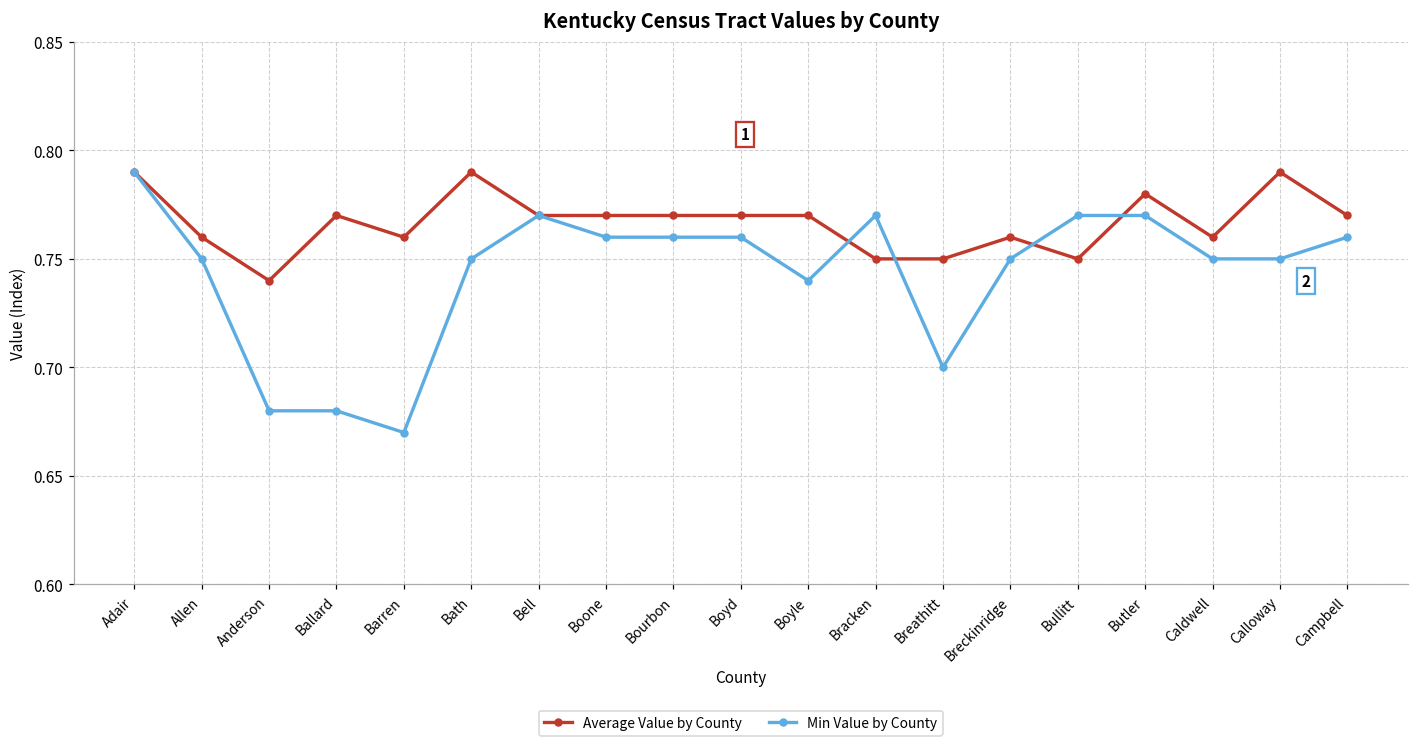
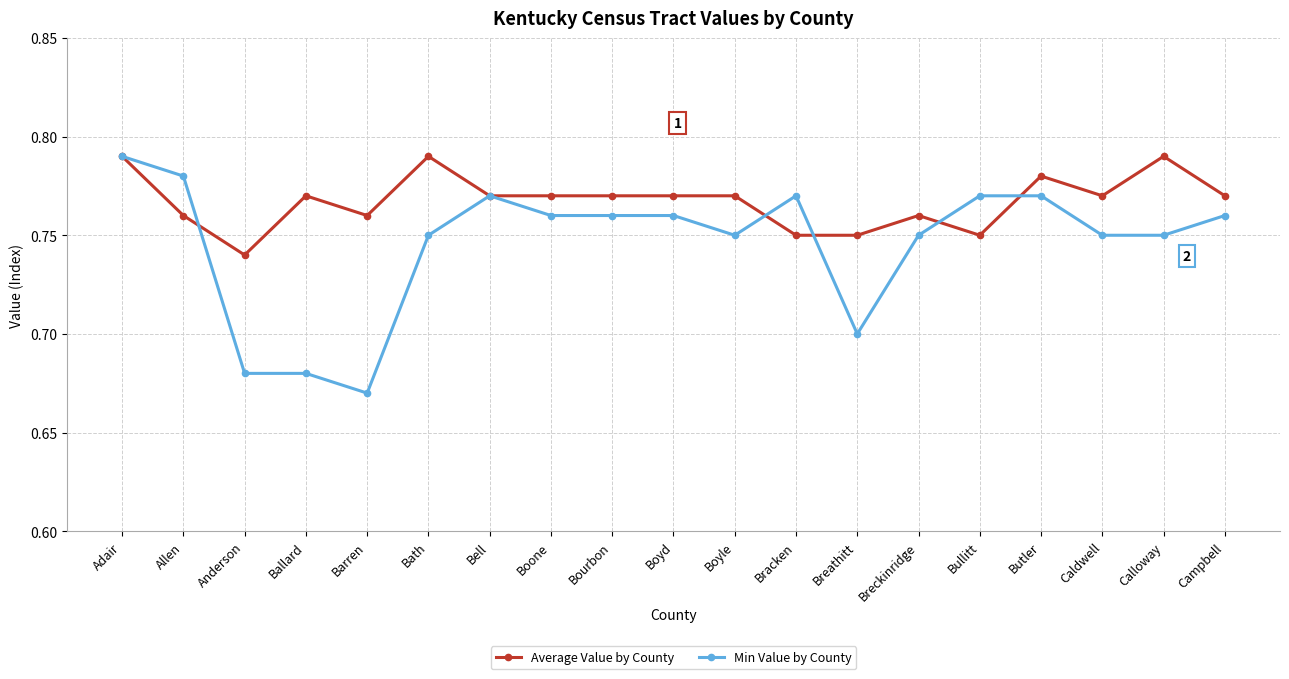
  {
    "Average Value by County": {
      "Allen": 0.76,
      "Anderson": 0.74,
      "Ballard": 0.77,
      "Barren": 0.76,
      "Bath": 0.79,
      "Boone": 0.77,
      "Bourbon": 0.77,
      "Boyd": 0.77,
      "Boyle": 0.77,
      "Bracken": 0.75,
      "Breathitt": 0.75,
      "Breckinridge": 0.76,
      "Bullitt": 0.75,
      "Butler": 0.78,
-     "Caldwell": 0.76,
+     "Caldwell": 0.77,
      "Calloway": 0.79,
      "Campbell": 0.77
    },
    "Min Value by County": {
-     "Allen": 0.75,
+     "Allen": 0.78,
      "Anderson": 0.68,
      "Ballard": 0.68,
      "Barren": 0.67,
      "Bath": 0.75,
      "Boone": 0.76,
      "Bourbon": 0.76,
      "Boyd": 0.76,
-     "Boyle": 0.74,
+     "Boyle": 0.75,
      "Bracken": 0.77,
      "Breathitt": 0.70,
      "Breckinridge": 0.75,
      "Bullitt": 0.77,
      "Butler": 0.77,
      "Caldwell": 0.75,
      "Campbell": 0.76
    }
  }
